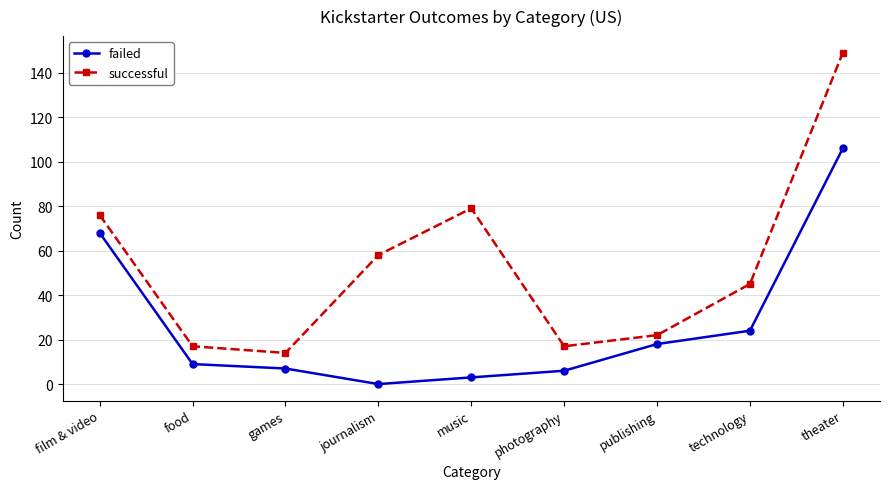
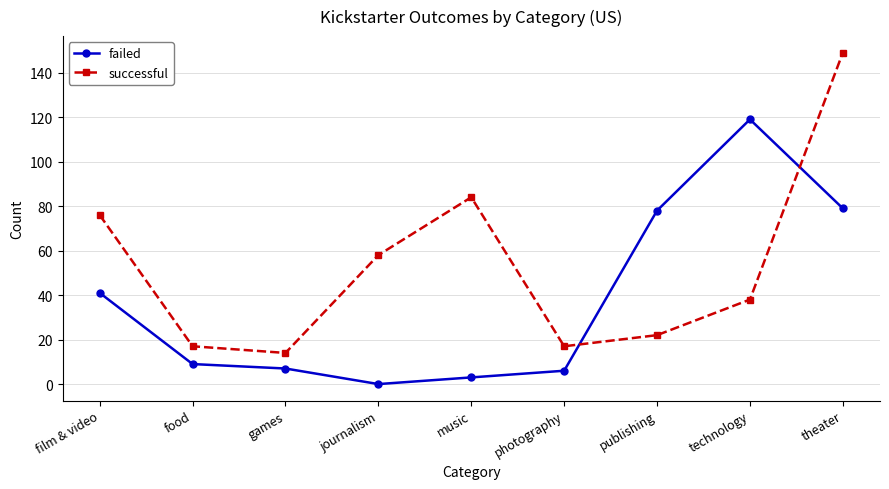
  {
    "failed": {
-     "film & video": 68,
+     "film & video": 41,
      "food": 9,
      "games": 7,
      "journalism": 0,
      "music": 3,
      "photography": 6,
-     "publishing": 18,
-     "technology": 24,
-     "theater": 106
+     "publishing": 78,
+     "technology": 119,
+     "theater": 79
    },
    "successful": {
      "film & video": 76,
      "food": 17,
      "games": 14,
      "journalism": 58,
-     "music": 79,
+     "music": 84,
      "photography": 17,
      "publishing": 22,
-     "technology": 45,
+     "technology": 38,
      "theater": 149
    }
  }
